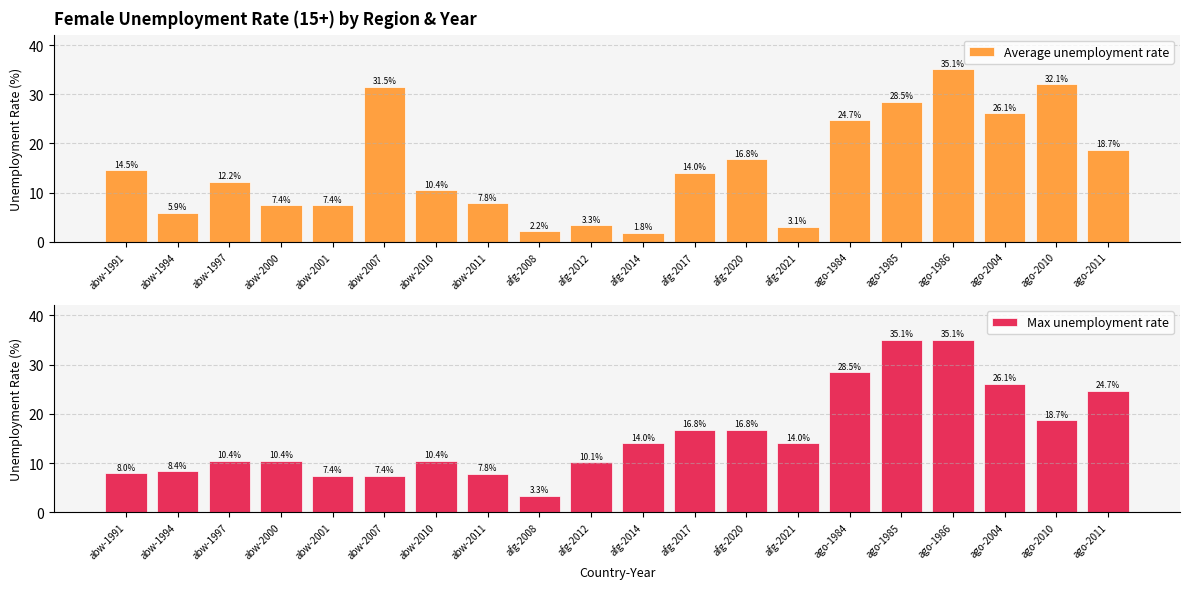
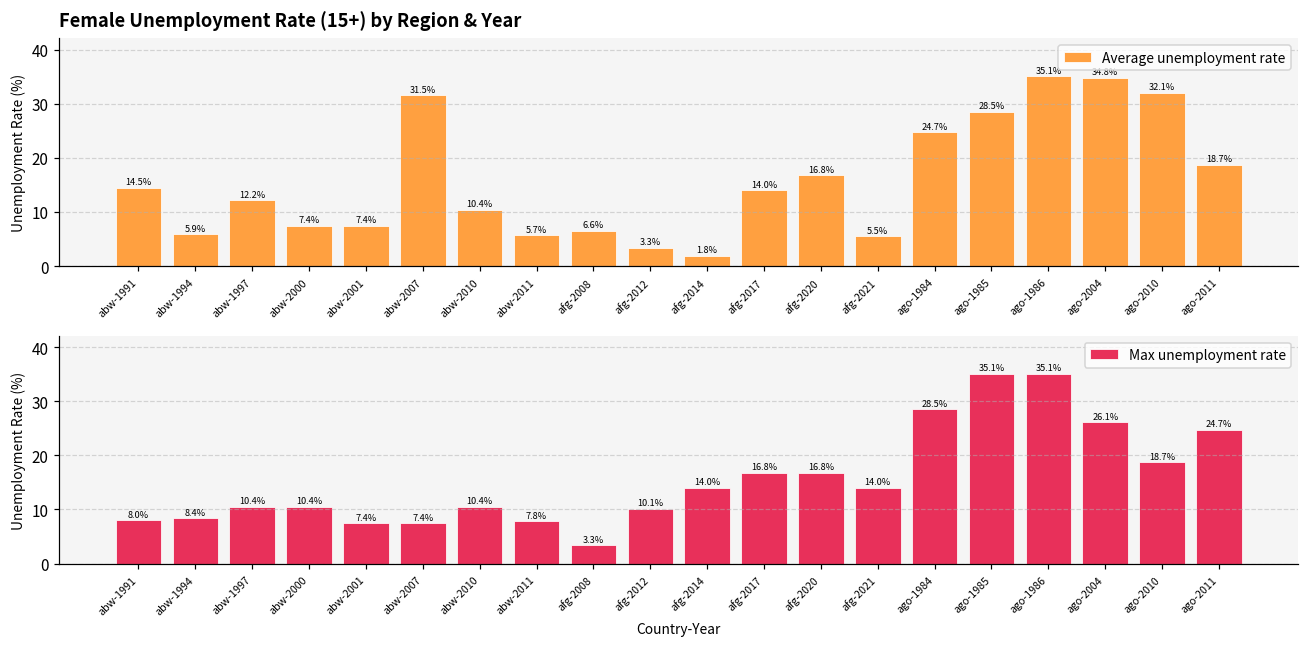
  {
    "Female Unemployment Rate (15+) by Region & Year": {
      "abw-1991": "14.5%",
      "abw-1994": "5.9%",
      "abw-1997": "12.2%",
      "abw-2000": "7.4%",
      "abw-2001": "7.4%",
      "abw-2007": "31.5%",
      "abw-2010": "10.4%",
-     "abw-2011": "7.8%",
-     "afg-2008": "2.2%",
+     "abw-2011": "5.7%",
+     "afg-2008": "6.6%",
      "afg-2012": "3.3%",
      "afg-2014": "1.8%",
      "afg-2017": "14.0%",
      "afg-2020": "16.8%",
-     "afg-2021": "3.1%",
+     "afg-2021": "5.5%",
      "ago-1984": "24.7%",
      "ago-1985": "28.5%",
-     "ago-2004": "26",
+     "ago-2004": "35",
      "ago-2010": "32.1%",
      "ago-2011": "18.7%"
    }
  }
